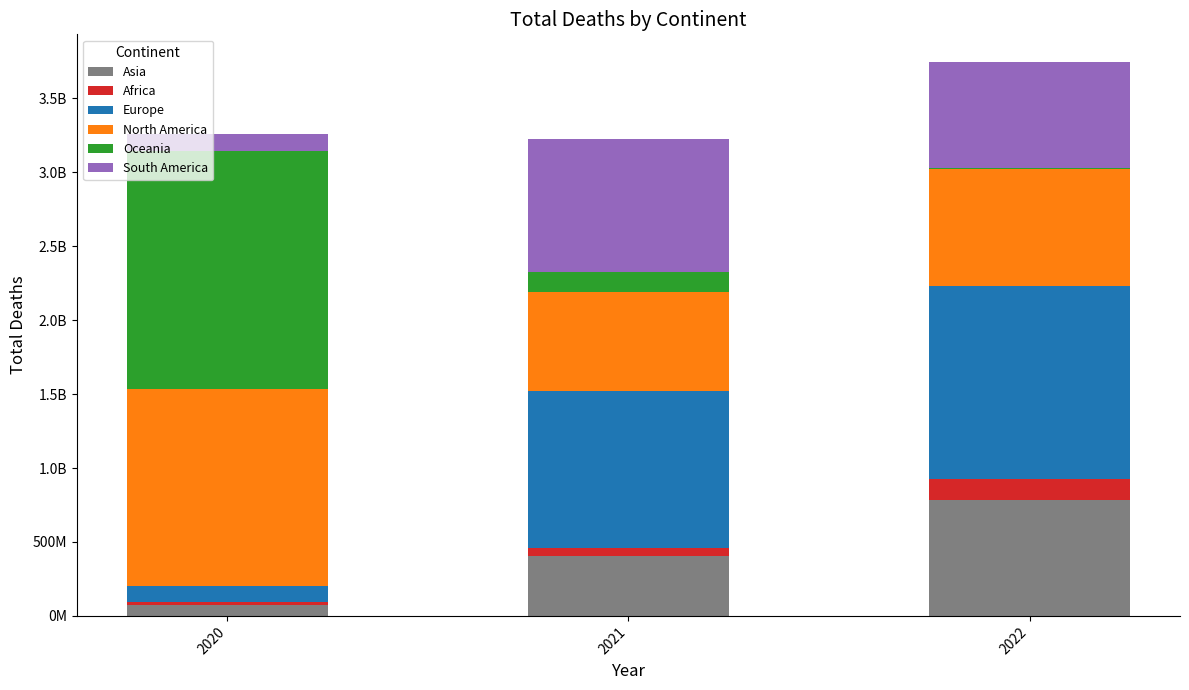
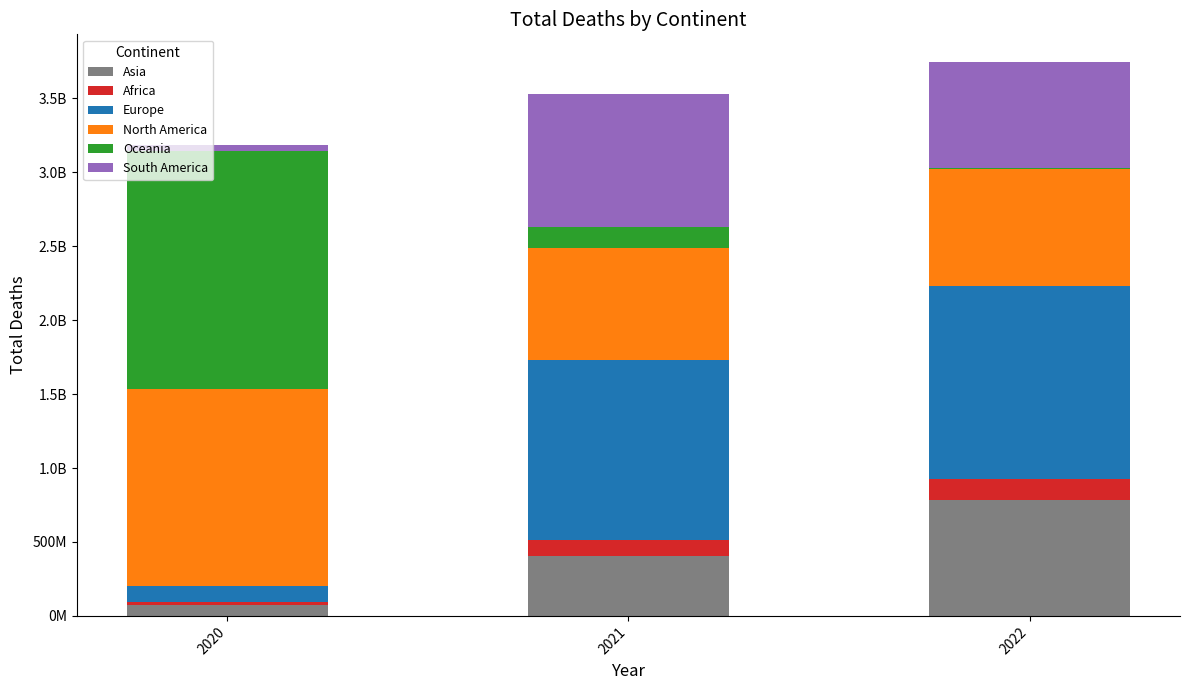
  {
    "Asia": {
      "2020": 80000000,
      "2021": 400000000,
      "2022": 780000000
    },
    "Africa": {
-     "2021": 50000000,
+     "2021": 110000000,
      "2022": 140000000
    },
    "Europe": {
      "2020": 110000000,
-     "2021": 1060000000,
+     "2021": 1220000000,
      "2022": 1310000000
    },
    "North America": {
      "2020": 1340000000,
-     "2021": 670000000,
+     "2021": 760000000,
      "2022": 790000000
    },
    "Oceania": {
      "2020": 1610000000,
      "2021": 140000000
    },
    "South America": {
-     "2020": 110000000,
+     "2020": 40000000,
      "2021": 900000000,
      "2022": 710000000
    }
  }
